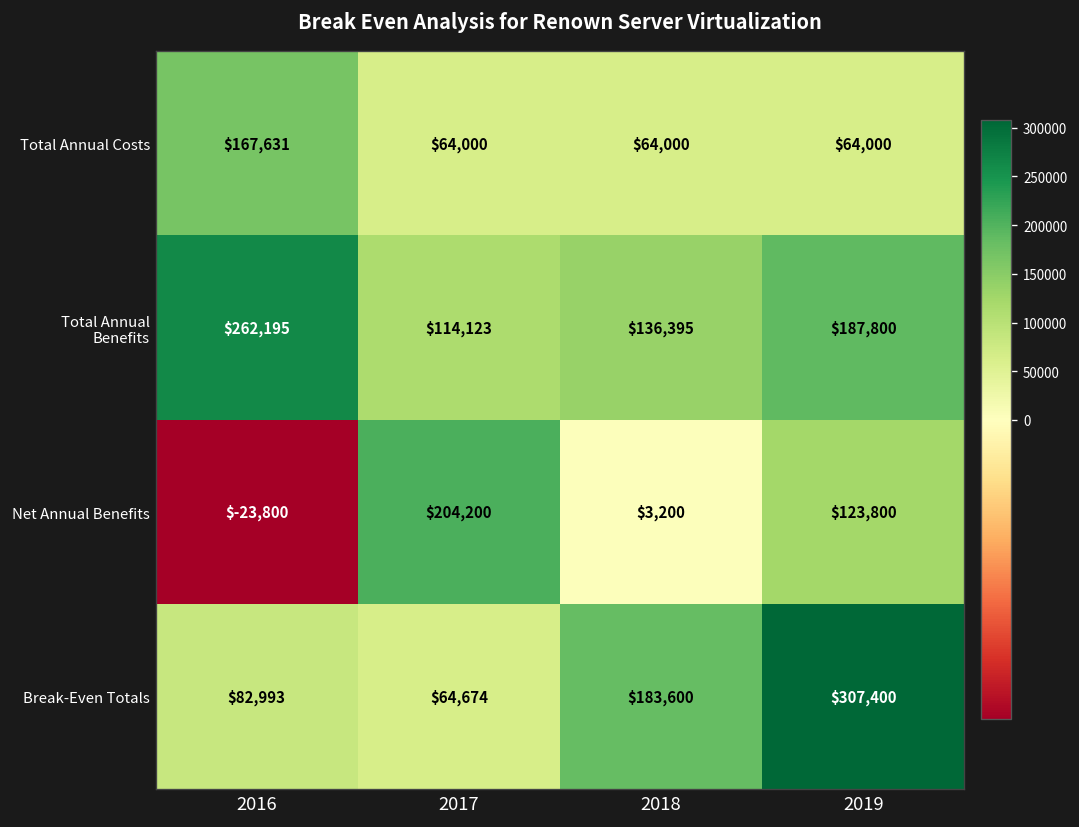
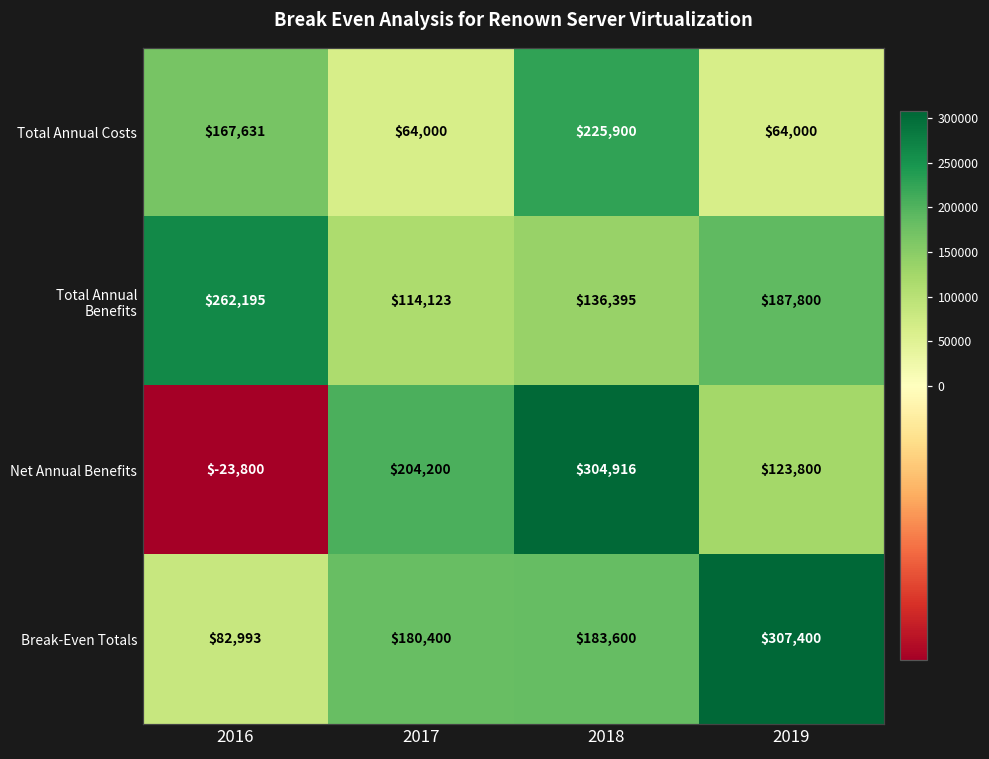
  {
    "Total Annual Costs": {
      "2016": "$167,631",
      "2017": "$64,000",
-     "2018": "$64,000",
+     "2018": "$225,900",
      "2019": "$64,000"
    },
    "Total Annual Benefits": {
      "2016": "$262,195",
      "2017": "$114,123",
      "2018": "$136,395",
      "2019": "$187,800"
    },
    "Net Annual Benefits": {
      "2016": "$-23,800",
      "2017": "$204,200",
-     "2018": "$3,200",
+     "2018": "$304,916",
      "2019": "$123,800"
    },
    "Break-Even Totals": {
      "2016": "$82,993",
-     "2017": "$64,674",
+     "2017": "$180,400",
      "2018": "$183,600",
      "2019": "$307,400"
    }
  }
